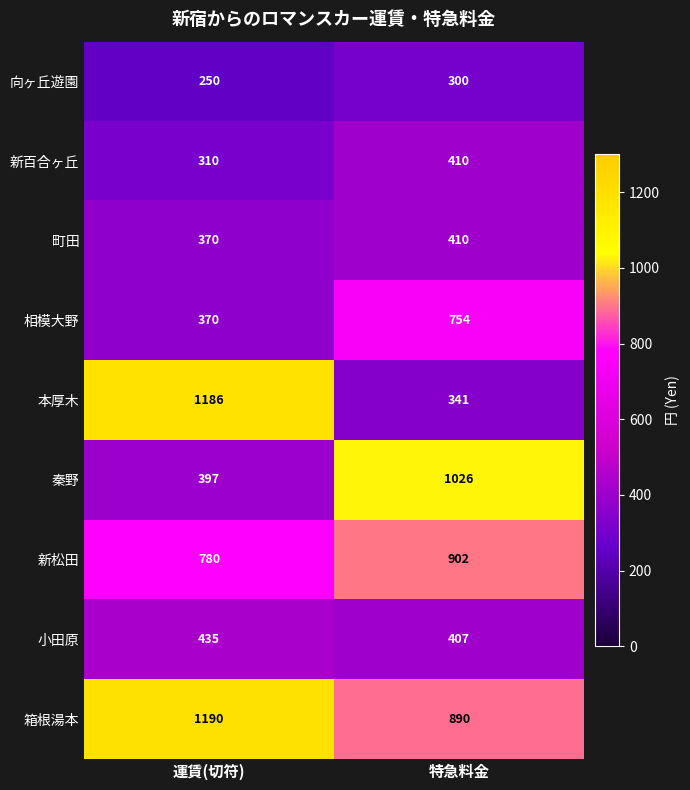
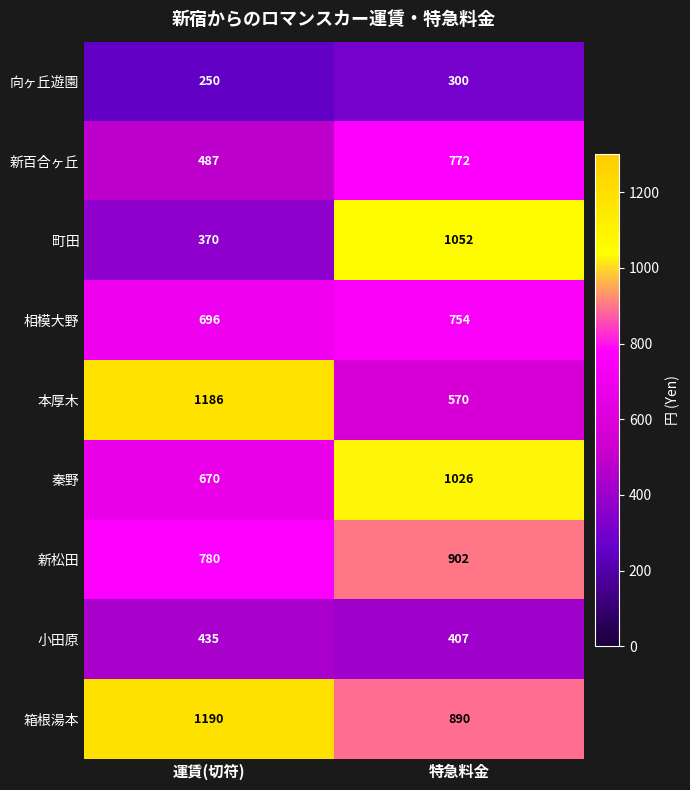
  {
    "向ヶ丘遊園": {
      "運賃(切符)": 250,
      "特急料金": 300
    },
    "新百合ヶ丘": {
-     "運賃(切符)": 310,
-     "特急料金": 410
+     "運賃(切符)": 487,
+     "特急料金": 772
    },
    "町田": {
      "運賃(切符)": 370,
-     "特急料金": 410
+     "特急料金": 1052
    },
    "相模大野": {
-     "運賃(切符)": 370,
+     "運賃(切符)": 696,
      "特急料金": 754
    },
    "本厚木": {
      "運賃(切符)": 1186,
-     "特急料金": 341
+     "特急料金": 570
    },
    "秦野": {
-     "運賃(切符)": 397,
+     "運賃(切符)": 670,
      "特急料金": 1026
    },
    "新松田": {
      "運賃(切符)": 780,
      "特急料金": 902
    },
    "小田原": {
      "運賃(切符)": 435,
      "特急料金": 407
    },
    "箱根湯本": {
      "運賃(切符)": 1190,
      "特急料金": 890
    }
  }
